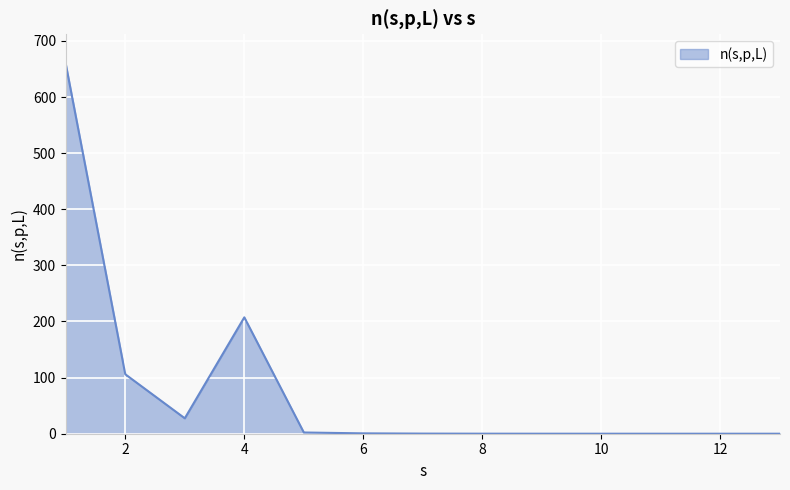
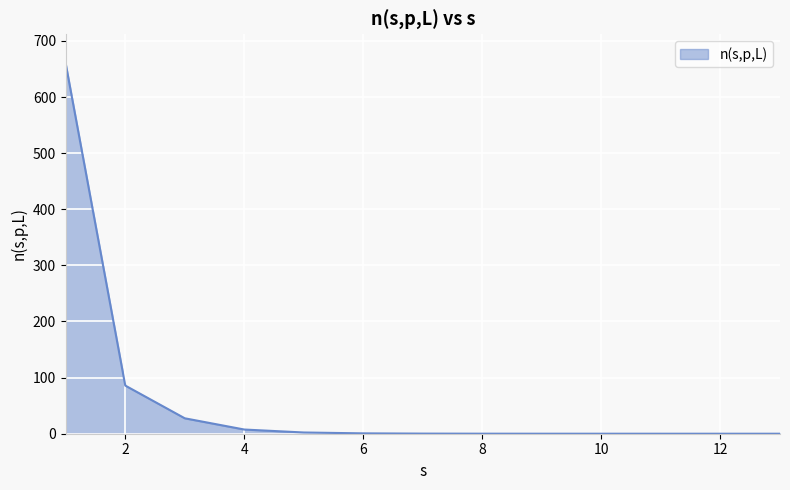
  {
-   "2": 110,
-   "4": 210,
+   "2": 90,
+   "4": 10,
    "6": 0,
    "8": 0,
    "10": 0,
    "12": 0
  }
